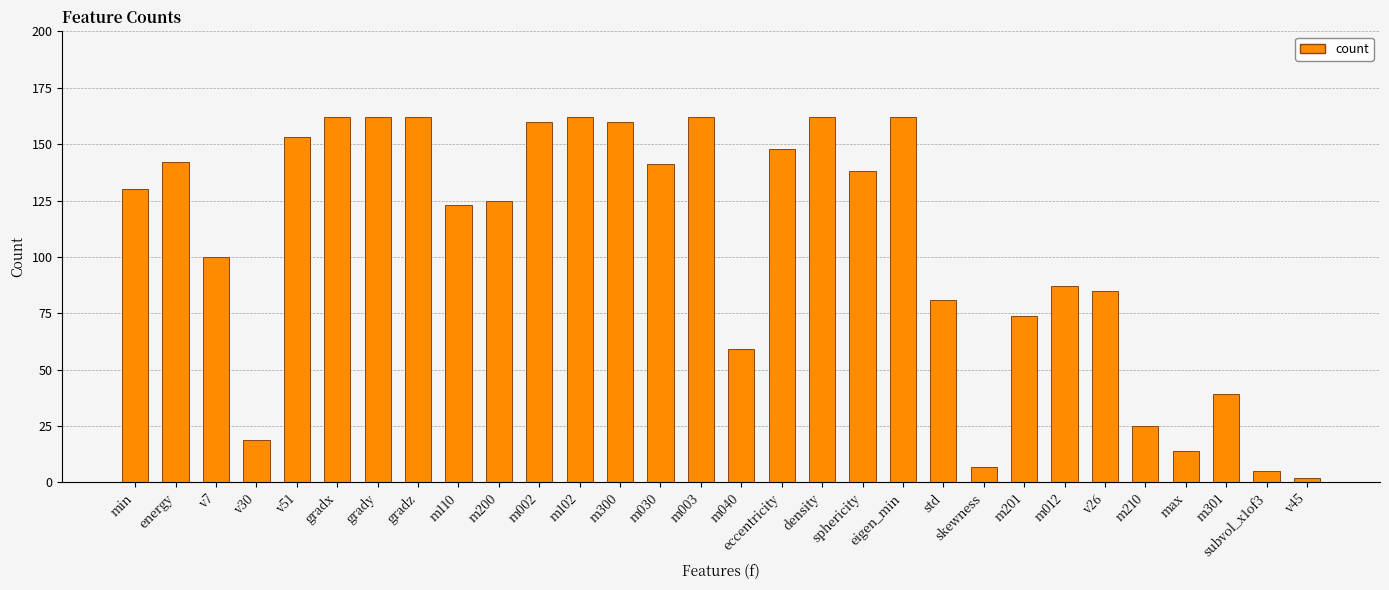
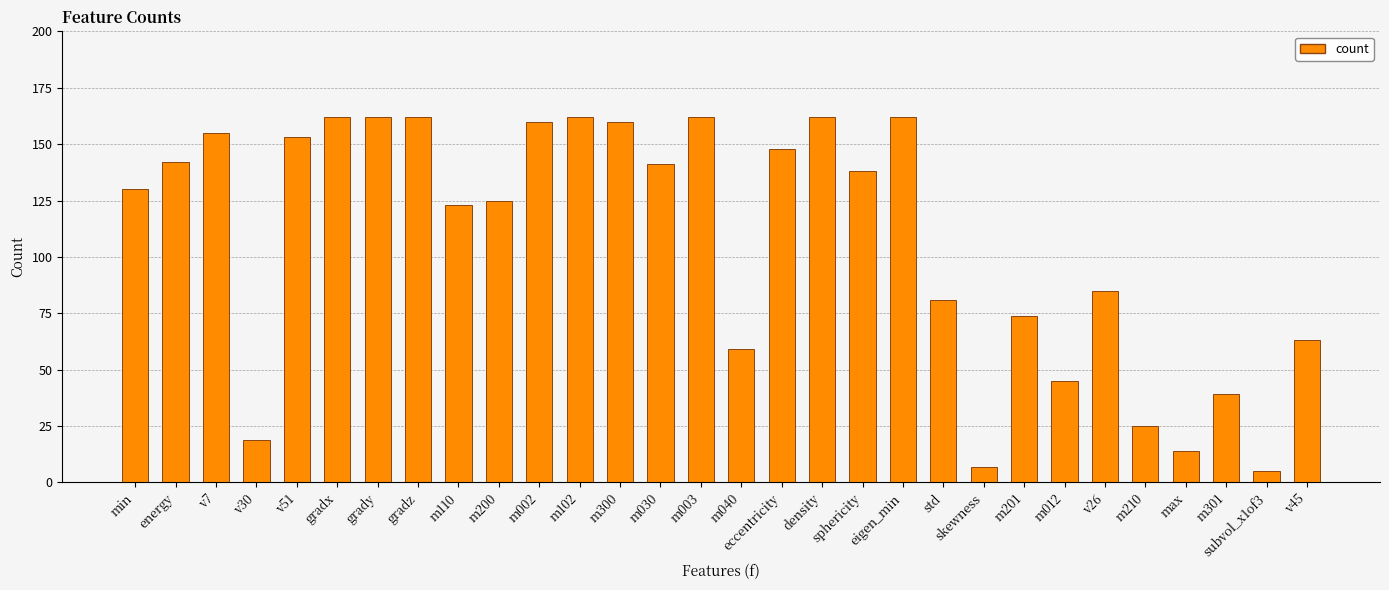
  {
    "min": 130,
    "energy": 142,
-   "v7": 100,
+   "v7": 155,
    "v30": 19,
    "v51": 153,
    "gradx": 162,
    "grady": 162,
    "gradz": 162,
    "m110": 123,
    "m200": 125,
    "m002": 160,
    "m102": 162,
    "m300": 160,
    "m030": 141,
    "m003": 162,
    "m040": 59,
    "eccentricity": 148,
    "density": 162,
    "sphericity": 138,
    "eigen_min": 162,
    "std": 81,
    "skewness": 7,
    "m201": 74,
-   "m012": 87,
+   "m012": 45,
    "v26": 85,
    "m210": 25,
    "max": 14,
    "m301": 39,
    "subvol_x1of3": 5,
-   "v45": 2
+   "v45": 63
  }
